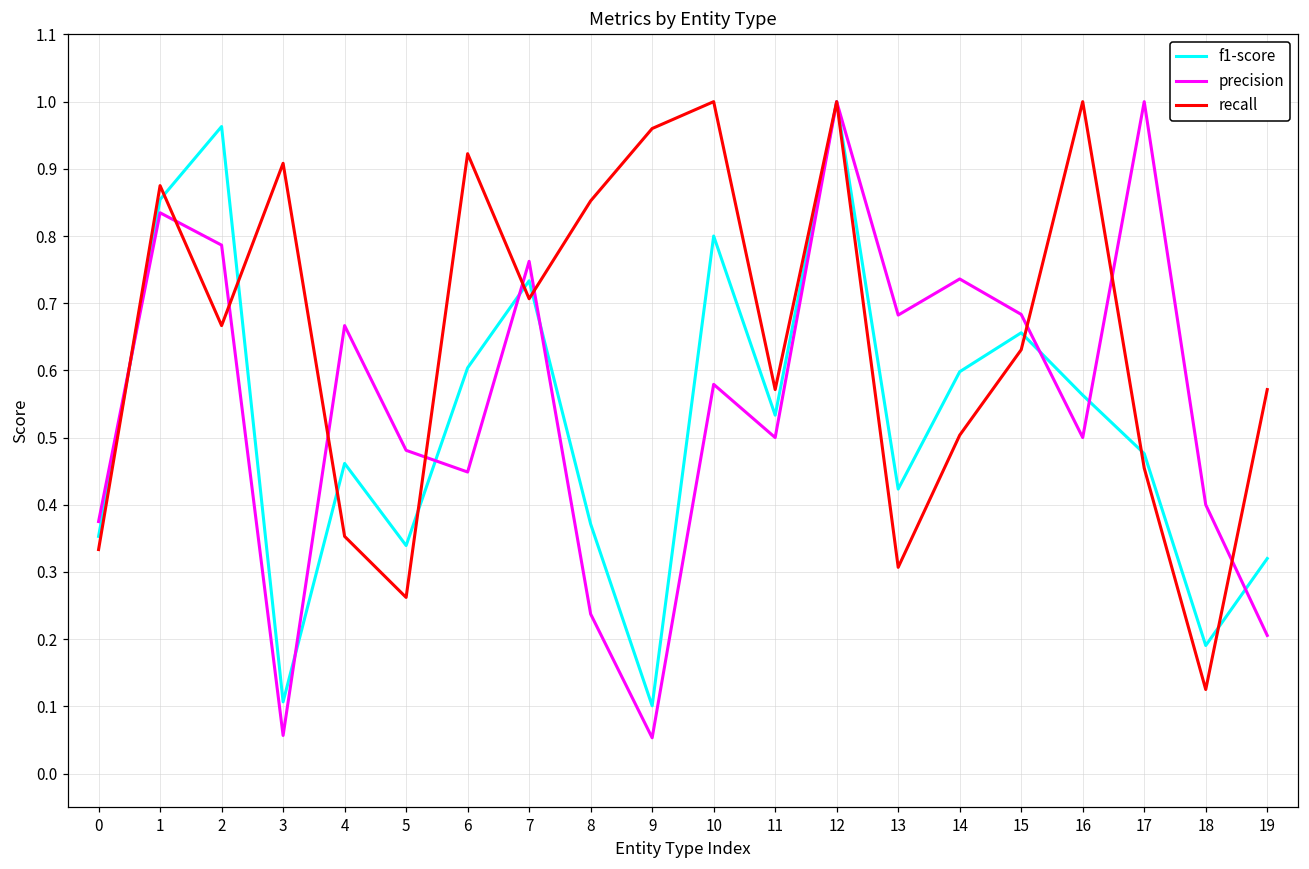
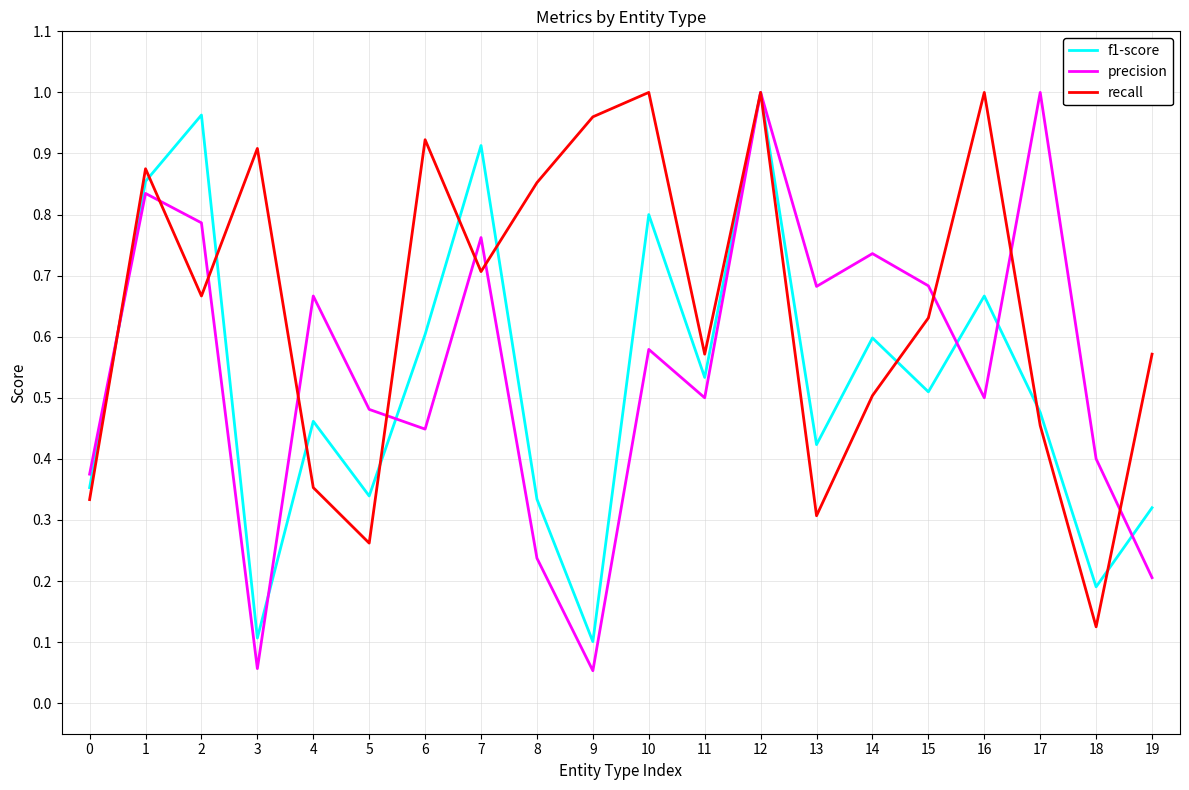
  {
    "f1-score": {
      "0": 0.35,
      "1": 0.85,
      "2": 0.96,
      "3": 0.11,
      "4": 0.46,
      "5": 0.34,
      "6": 0.60,
-     "7": 0.73,
-     "8": 0.37,
+     "7": 0.91,
+     "8": 0.33,
      "9": 0.10,
      "10": 0.80,
      "11": 0.53,
      "13": 0.42,
      "14": 0.60,
-     "15": 0.66,
-     "16": 0.56,
+     "15": 0.51,
+     "16": 0.67,
      "17": 0.48,
      "18": 0.19,
      "19": 0.32
    },
    "precision": {
      "0": 0.38,
      "1": 0.83,
      "2": 0.79,
      "3": 0.06,
      "4": 0.67,
      "5": 0.48,
      "6": 0.45,
      "7": 0.76,
      "8": 0.24,
      "9": 0.05,
      "10": 0.58,
      "11": 0.50,
      "13": 0.68,
      "14": 0.74,
      "15": 0.68,
      "16": 0.50,
      "17": 1.00,
      "18": 0.40,
      "19": 0.21
    },
    "recall": {
      "0": 0.33,
      "1": 0.88,
      "2": 0.67,
      "3": 0.91,
      "4": 0.35,
      "5": 0.26,
      "6": 0.92,
      "7": 0.71,
      "8": 0.85,
      "9": 0.96,
      "10": 1.00,
      "11": 0.57,
      "13": 0.31,
      "14": 0.50,
      "15": 0.63,
      "16": 1.00,
      "17": 0.45,
      "18": 0.13,
      "19": 0.57
    }
  }
